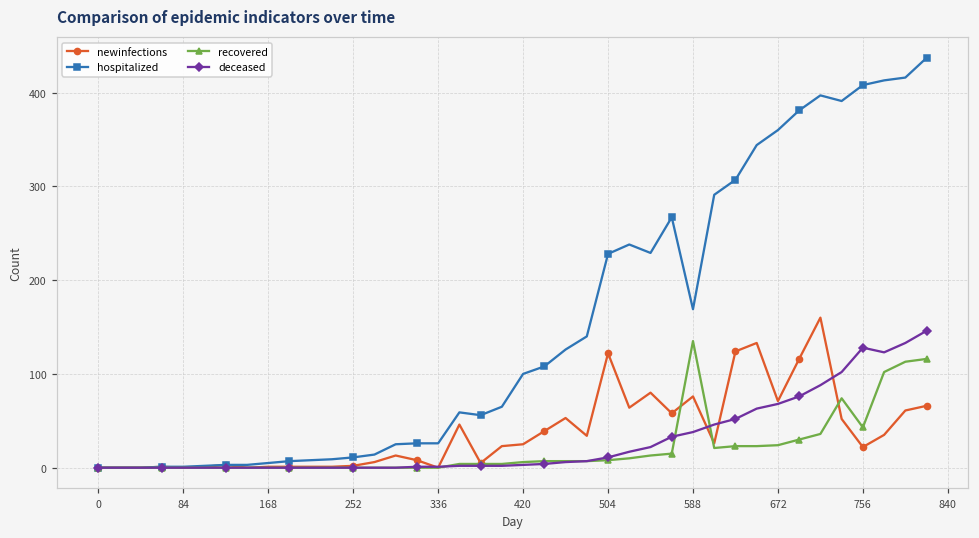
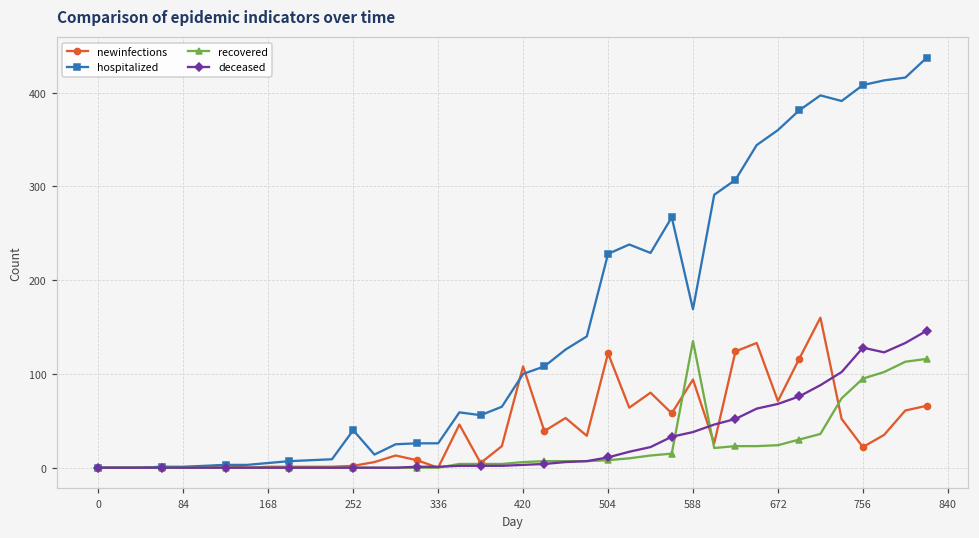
  {
    "newinfections": {
-     "420": 30,
+     "420": 110,
      "504": 120,
-     "588": 80,
+     "588": 90,
      "756": 20
    },
    "hospitalized": {
      "168": 10,
-     "252": 10,
+     "252": 40,
      "336": 30,
      "420": 100,
      "504": 230,
      "588": 170,
      "672": 360,
      "756": 410
    },
    "recovered": {
      "504": 10,
      "588": 140,
      "672": 20,
-     "756": 40
+     "756": 100
    },
    "deceased": {
      "504": 10,
      "588": 40,
      "756": 130
    }
  }
